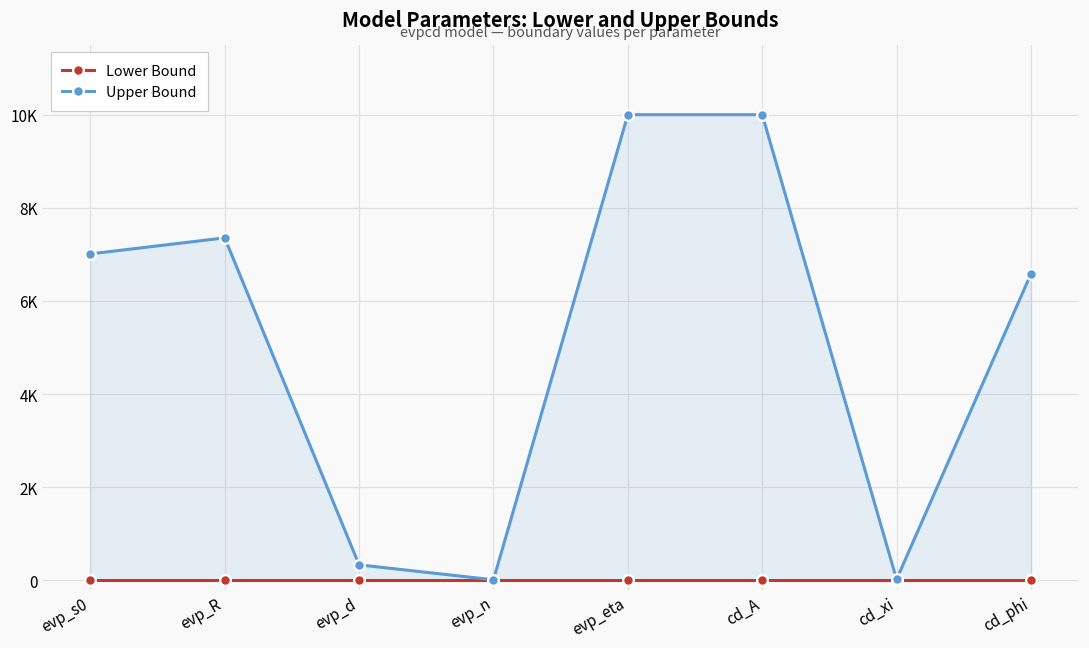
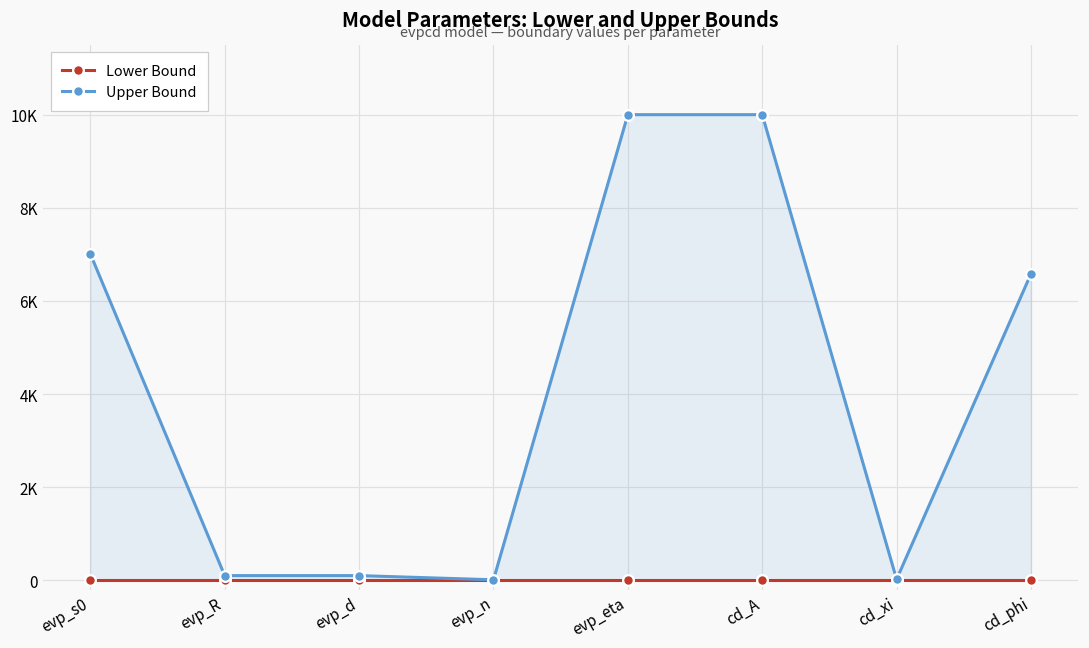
  {
    "Lower Bound": {
      "evp_s0": 0,
      "evp_R": 0,
      "evp_d": 0,
      "evp_eta": 0,
      "cd_A": 0,
      "cd_phi": 0
    },
    "Upper Bound": {
      "evp_s0": 7000,
-     "evp_R": 7400,
-     "evp_d": 300,
+     "evp_R": 100,
+     "evp_d": 100,
      "evp_eta": 10000,
      "cd_A": 10000,
      "cd_phi": 6600
    }
  }
